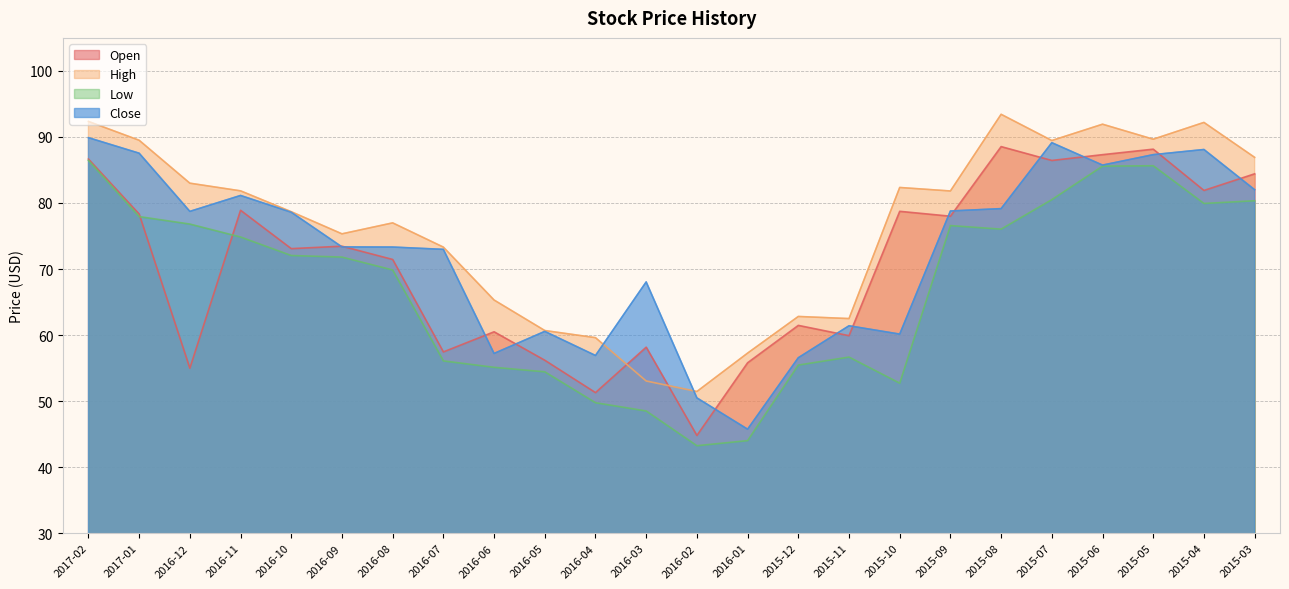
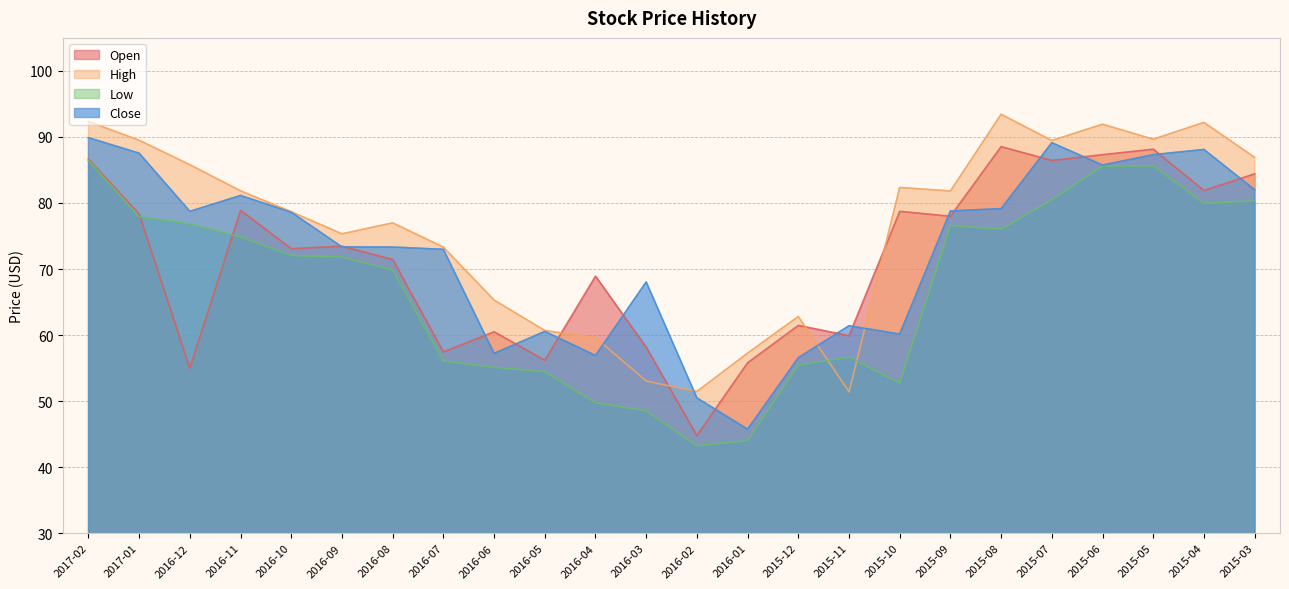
  {
    "Open": {
      "2017-01": 78,
      "2016-12": 55,
      "2016-11": 79,
      "2016-10": 73,
      "2016-08": 71,
      "2016-07": 57,
      "2016-06": 61,
      "2016-05": 56,
-     "2016-04": 51,
+     "2016-04": 69,
      "2016-03": 58,
      "2016-02": 45,
      "2016-01": 56,
      "2015-12": 61,
      "2015-11": 60,
      "2015-10": 79,
      "2015-09": 78,
      "2015-08": 89,
      "2015-07": 86,
      "2015-06": 87,
      "2015-05": 88,
      "2015-04": 82,
      "2015-03": 84
    },
    "High": {
      "2017-01": 90,
-     "2016-12": 83,
+     "2016-12": 86,
      "2016-11": 82,
      "2016-09": 75,
      "2016-08": 77,
      "2016-06": 65,
      "2016-04": 60,
      "2016-03": 53,
      "2016-02": 51,
      "2016-01": 57,
      "2015-12": 63,
-     "2015-11": 63,
+     "2015-11": 51,
      "2015-10": 82,
      "2015-09": 82,
      "2015-08": 93,
      "2015-06": 92,
      "2015-05": 90,
      "2015-04": 92,
      "2015-03": 87
    },
    "Low": {
      "2017-01": 78,
      "2016-12": 77,
      "2016-11": 75,
      "2016-10": 72,
      "2016-09": 72,
      "2016-08": 70,
      "2016-07": 56,
      "2016-06": 55,
      "2016-05": 54,
      "2016-04": 50,
      "2016-03": 49,
      "2016-02": 43,
      "2016-01": 44,
      "2015-12": 55,
      "2015-11": 57,
      "2015-10": 53,
      "2015-09": 77,
      "2015-08": 76,
      "2015-07": 81,
      "2015-05": 86,
      "2015-04": 80,
      "2015-03": 80
    },
    "Close": {
      "2017-02": 90,
      "2017-01": 88,
      "2016-12": 79,
      "2016-11": 81,
      "2016-08": 73,
      "2016-06": 57,
      "2016-04": 57,
      "2016-03": 68,
      "2016-02": 50,
      "2016-01": 46,
      "2015-12": 57,
      "2015-11": 61,
      "2015-10": 60,
      "2015-09": 79,
      "2015-08": 79,
      "2015-05": 87,
      "2015-04": 88,
      "2015-03": 82
    }
  }
